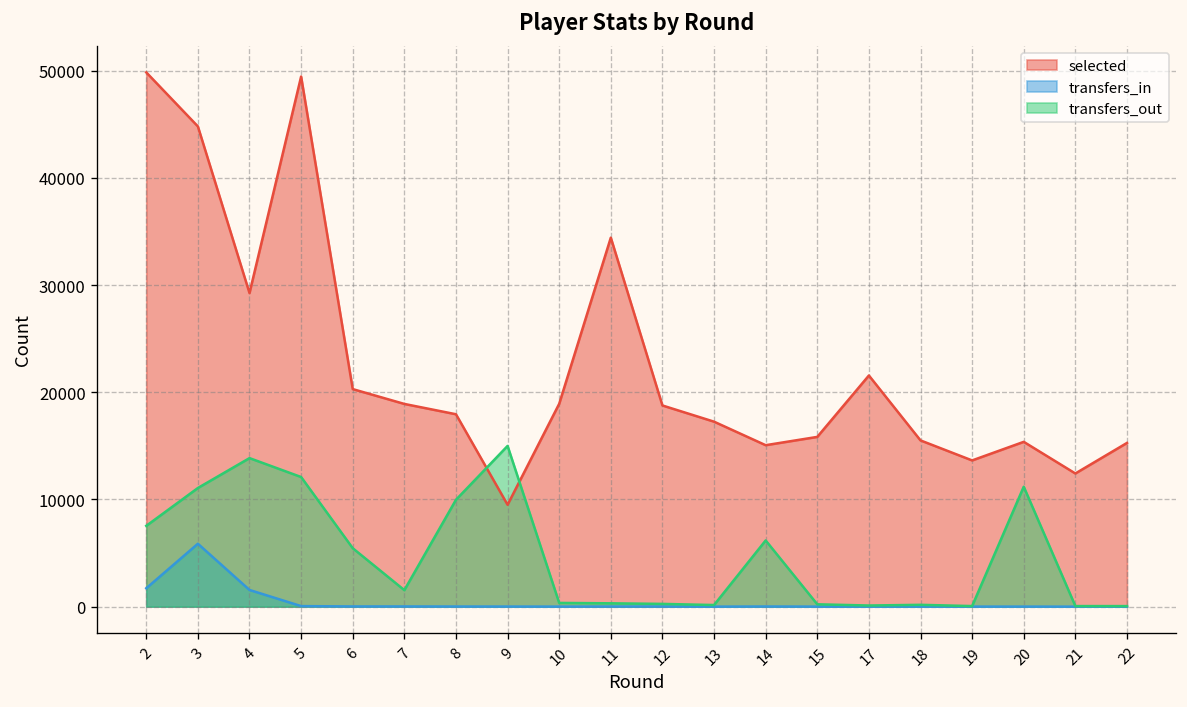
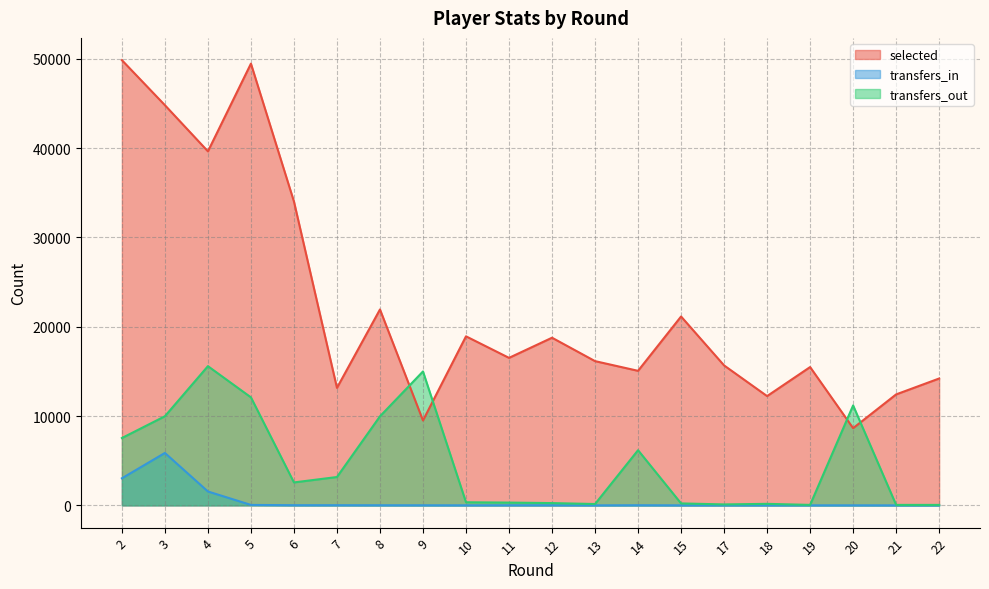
  {
    "selected": {
      "2": 50000,
      "3": 45000,
-     "4": 29000,
+     "4": 40000,
      "5": 49000,
-     "6": 20000,
-     "7": 19000,
-     "8": 18000,
+     "6": 34000,
+     "7": 13000,
+     "8": 22000,
      "9": 10000,
      "10": 19000,
-     "11": 34000,
+     "11": 17000,
      "12": 19000,
-     "13": 17000,
+     "13": 16000,
      "14": 15000,
-     "15": 16000,
-     "17": 22000,
-     "18": 16000,
-     "19": 14000,
-     "20": 15000,
+     "15": 21000,
+     "17": 16000,
+     "18": 12000,
+     "19": 15000,
+     "20": 9000,
      "21": 12000,
-     "22": 15000
+     "22": 14000
    },
    "transfers_in": {
-     "2": 2000,
+     "2": 3000,
      "3": 6000,
      "4": 2000,
      "5": 0,
      "6": 0,
      "7": 0,
      "8": 0,
      "9": 0,
      "10": 0,
      "11": 0,
      "14": 0,
      "20": 0
    },
    "transfers_out": {
      "2": 8000,
-     "3": 11000,
-     "4": 14000,
+     "3": 10000,
+     "4": 16000,
      "5": 12000,
-     "6": 5000,
-     "7": 2000,
+     "6": 3000,
+     "7": 3000,
      "8": 10000,
      "9": 15000,
      "10": 0,
      "11": 0,
      "14": 6000,
      "20": 11000
    }
  }
